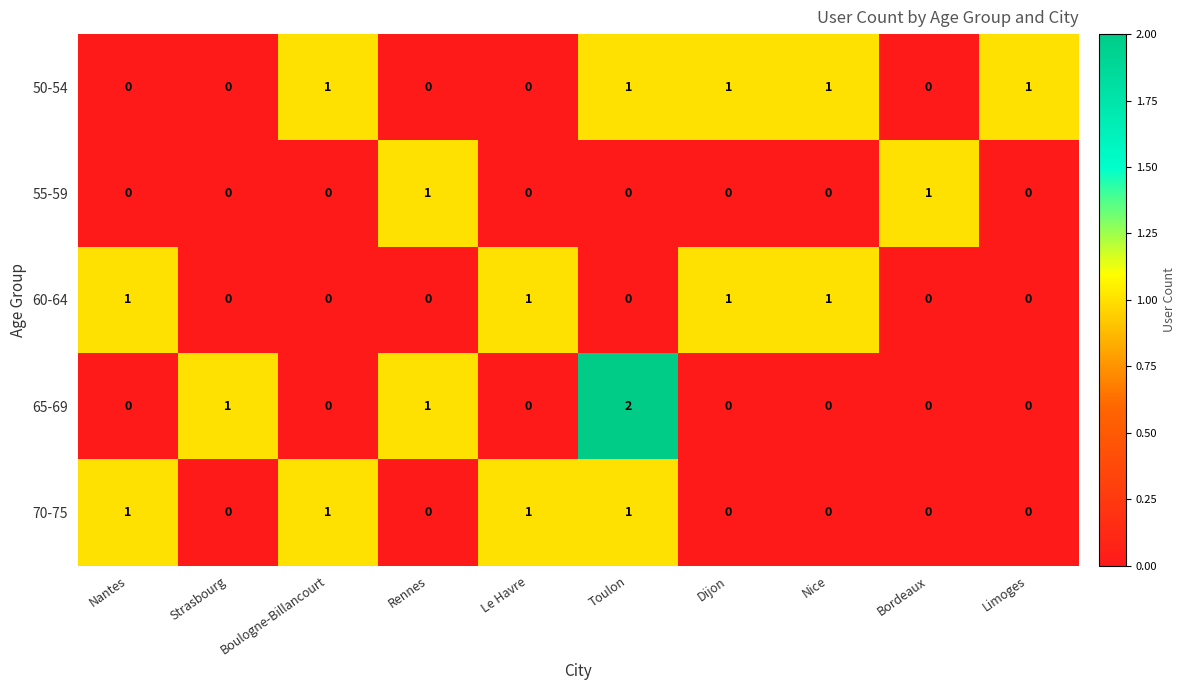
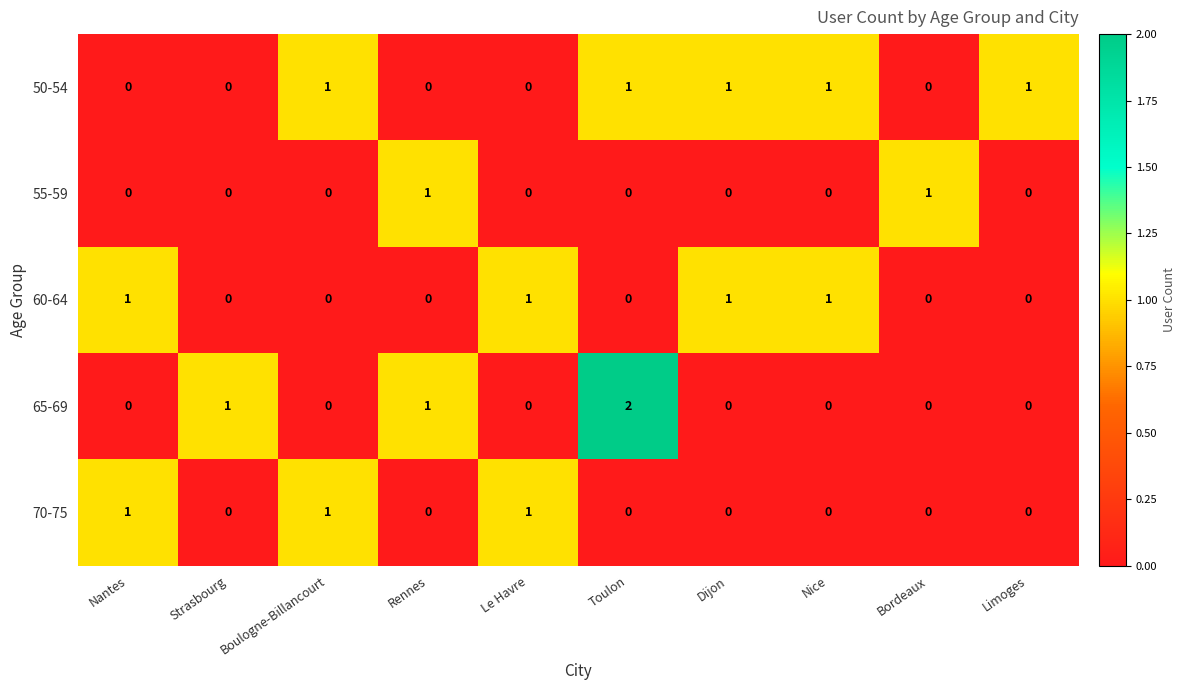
  {
    "50-54": {
      "Nantes": 0,
      "Strasbourg": 0,
      "Boulogne-Billancourt": 1,
      "Rennes": 0,
      "Le Havre": 0,
      "Toulon": 1,
      "Dijon": 1,
      "Nice": 1,
      "Bordeaux": 0,
      "Limoges": 1
    },
    "55-59": {
      "Nantes": 0,
      "Strasbourg": 0,
      "Boulogne-Billancourt": 0,
      "Rennes": 1,
      "Le Havre": 0,
      "Toulon": 0,
      "Dijon": 0,
      "Nice": 0,
      "Bordeaux": 1,
      "Limoges": 0
    },
    "60-64": {
      "Nantes": 1,
      "Strasbourg": 0,
      "Boulogne-Billancourt": 0,
      "Rennes": 0,
      "Le Havre": 1,
      "Toulon": 0,
      "Dijon": 1,
      "Nice": 1,
      "Bordeaux": 0,
      "Limoges": 0
    },
    "65-69": {
      "Nantes": 0,
      "Strasbourg": 1,
      "Boulogne-Billancourt": 0,
      "Rennes": 1,
      "Le Havre": 0,
      "Toulon": 2,
      "Dijon": 0,
      "Nice": 0,
      "Bordeaux": 0,
      "Limoges": 0
    },
    "70-75": {
      "Nantes": 1,
      "Strasbourg": 0,
      "Boulogne-Billancourt": 1,
      "Rennes": 0,
      "Le Havre": 1,
-     "Toulon": 1,
+     "Toulon": 0,
      "Dijon": 0,
      "Nice": 0,
      "Bordeaux": 0,
      "Limoges": 0
    }
  }
